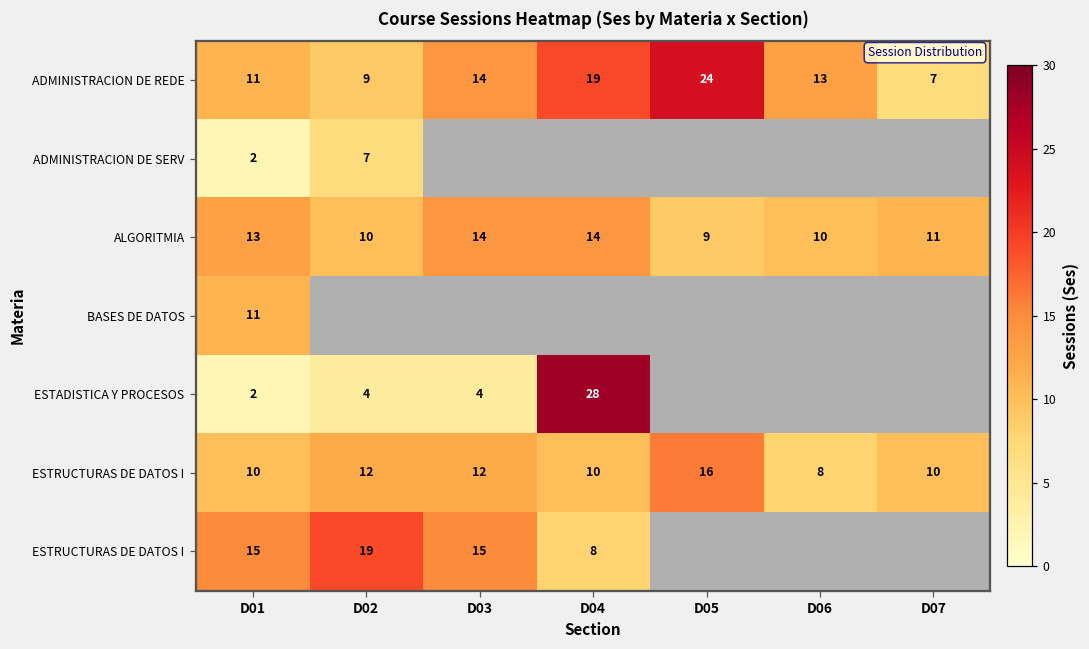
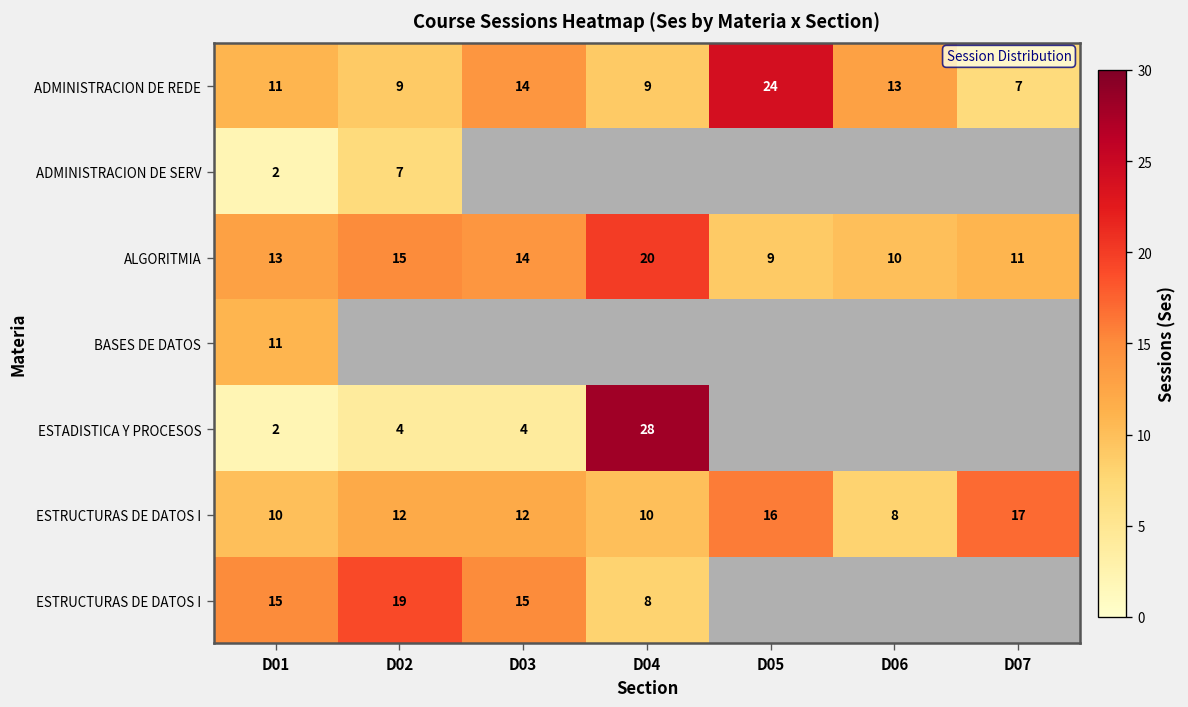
  {
    "ADMINISTRACION DE REDE": {
      "D01": 11,
      "D02": 9,
      "D03": 14,
-     "D04": 19,
+     "D04": 9,
      "D05": 24,
      "D06": 13,
      "D07": 7
    },
    "ADMINISTRACION DE SERV": {
      "D01": 2,
      "D02": 7
    },
    "ALGORITMIA": {
      "D01": 13,
-     "D02": 10,
+     "D02": 15,
      "D03": 14,
-     "D04": 14,
+     "D04": 20,
      "D05": 9,
      "D06": 10,
      "D07": 11
    },
    "BASES DE DATOS": {
      "D01": 11
    },
    "ESTADISTICA Y PROCESOS": {
      "D01": 2,
      "D02": 4,
      "D03": 4,
      "D04": 28
    },
    "ESTRUCTURAS DE DATOS I": {
      "D05": 16,
      "D06": 8,
-     "D07": 10
+     "D07": 17
    }
  }
